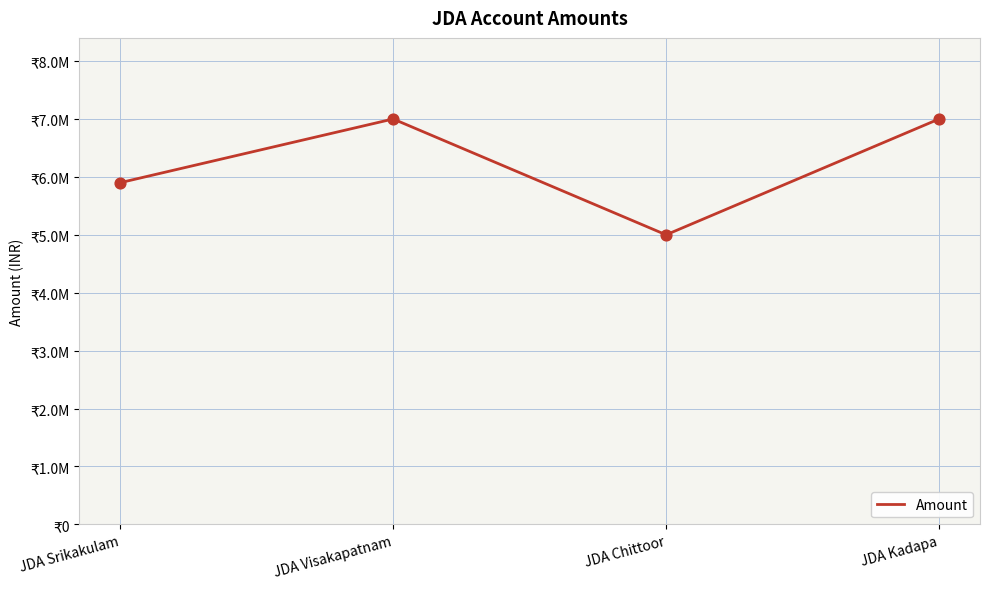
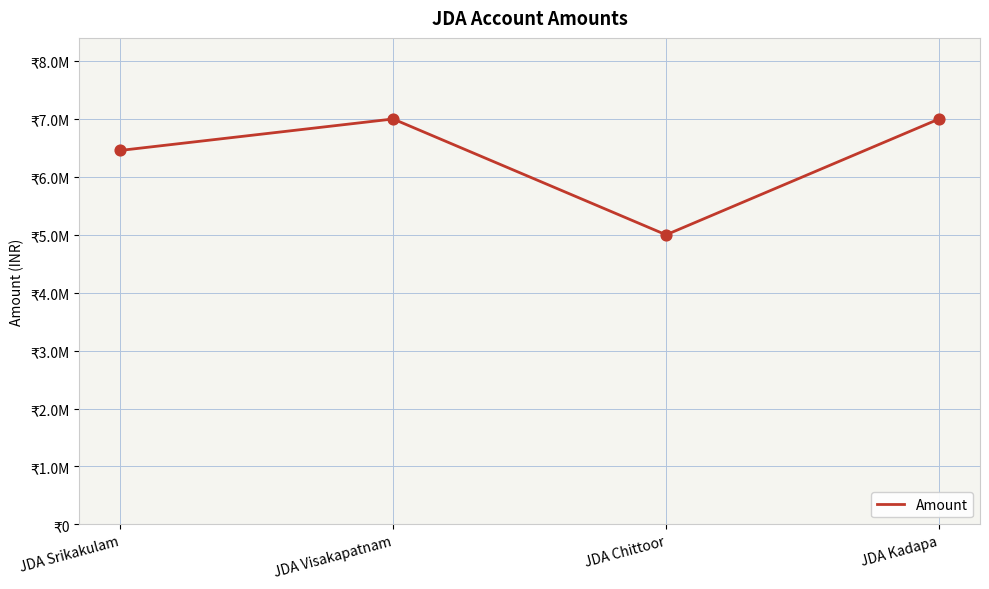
  {
-   "JDA Srikakulam": "₹5900000",
+   "JDA Srikakulam": "₹6500000",
    "JDA Visakapatnam": "₹7000000",
    "JDA Chittoor": "₹5000000",
    "JDA Kadapa": "₹7000000"
  }
